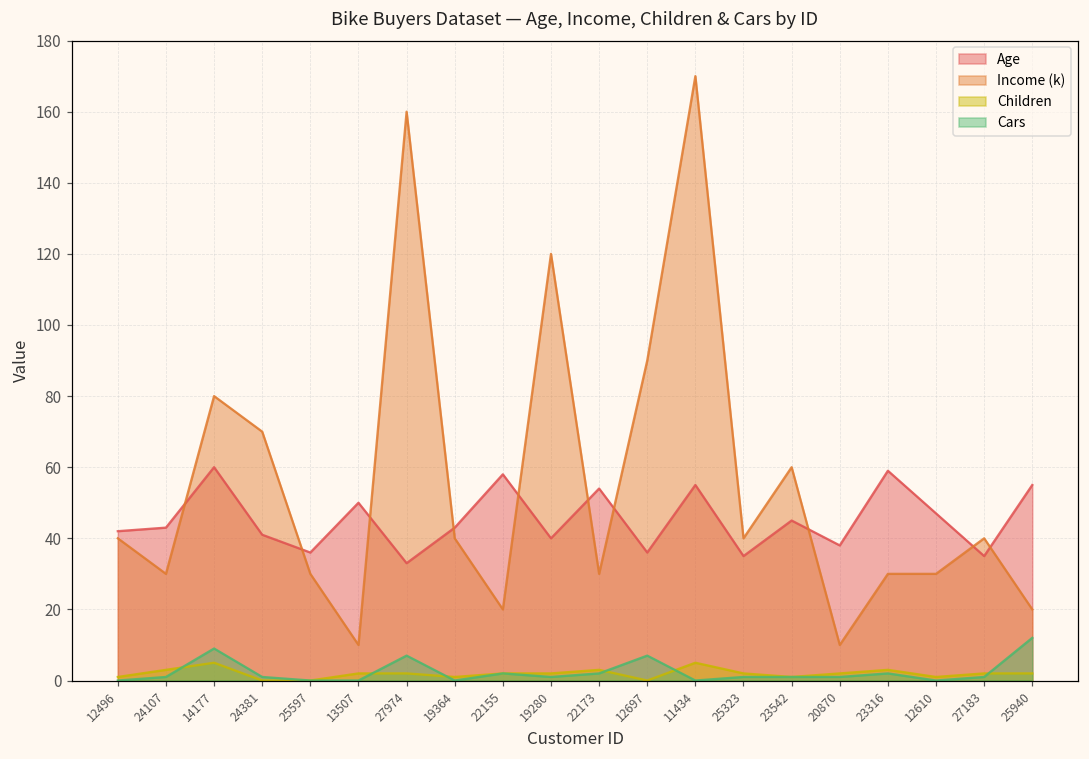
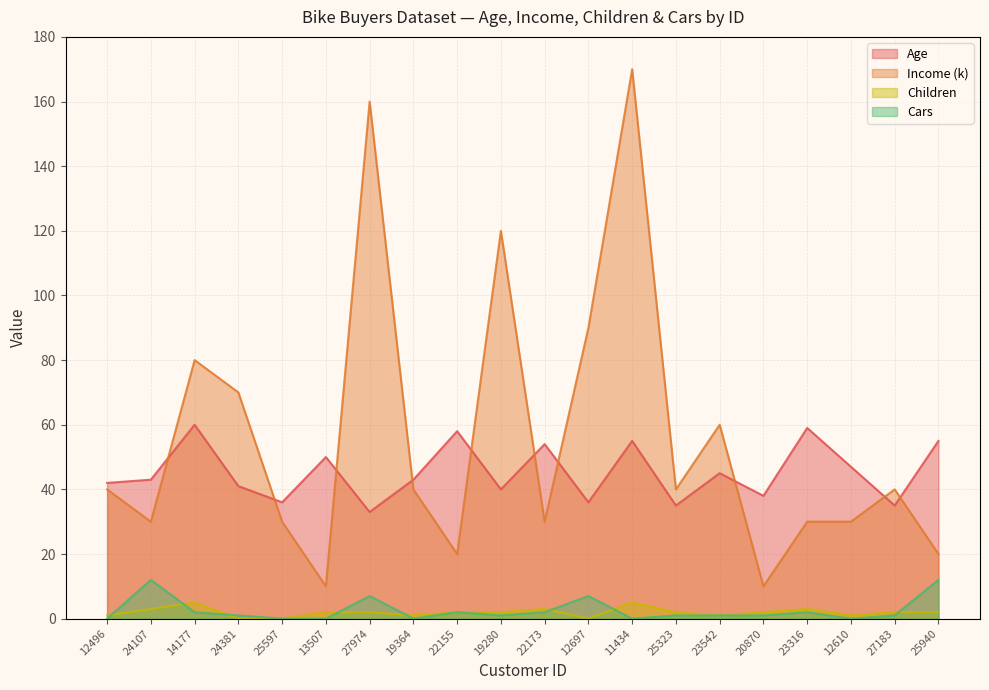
  {
    "Cars": {
      "12496": 0,
-     "24107": 1,
-     "14177": 9,
+     "24107": 12,
+     "14177": 2,
      "24381": 1,
      "13507": 0,
      "27974": 7,
      "19364": 0,
      "19280": 1,
      "22173": 2,
      "12697": 7,
      "11434": 0,
      "25323": 1,
      "20870": 1,
      "23316": 2,
      "12610": 0,
      "27183": 1,
      "25940": 12
    }
  }
